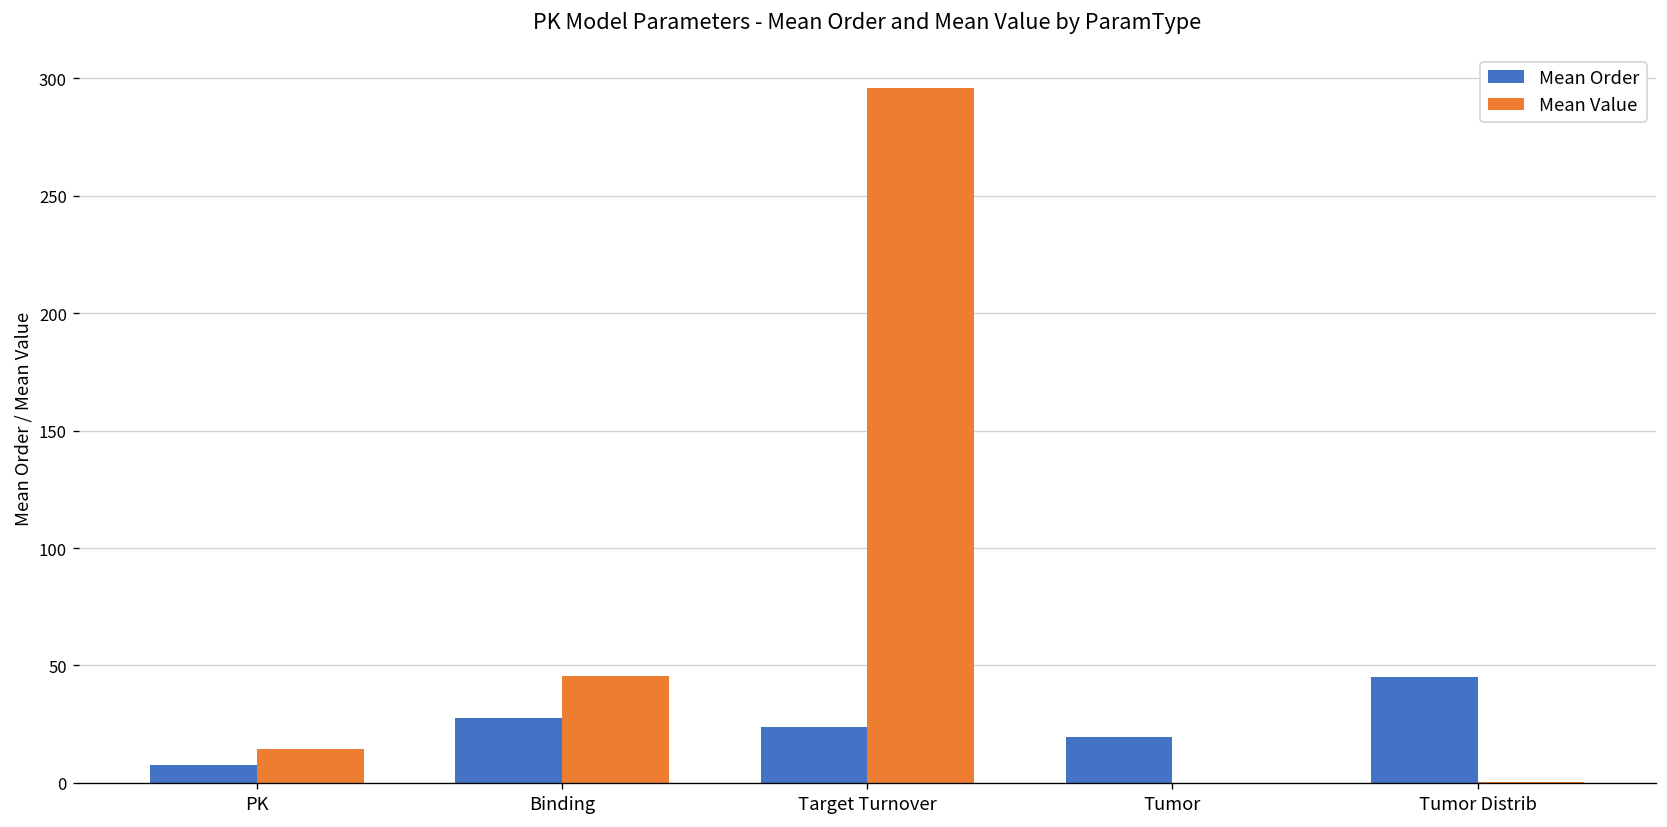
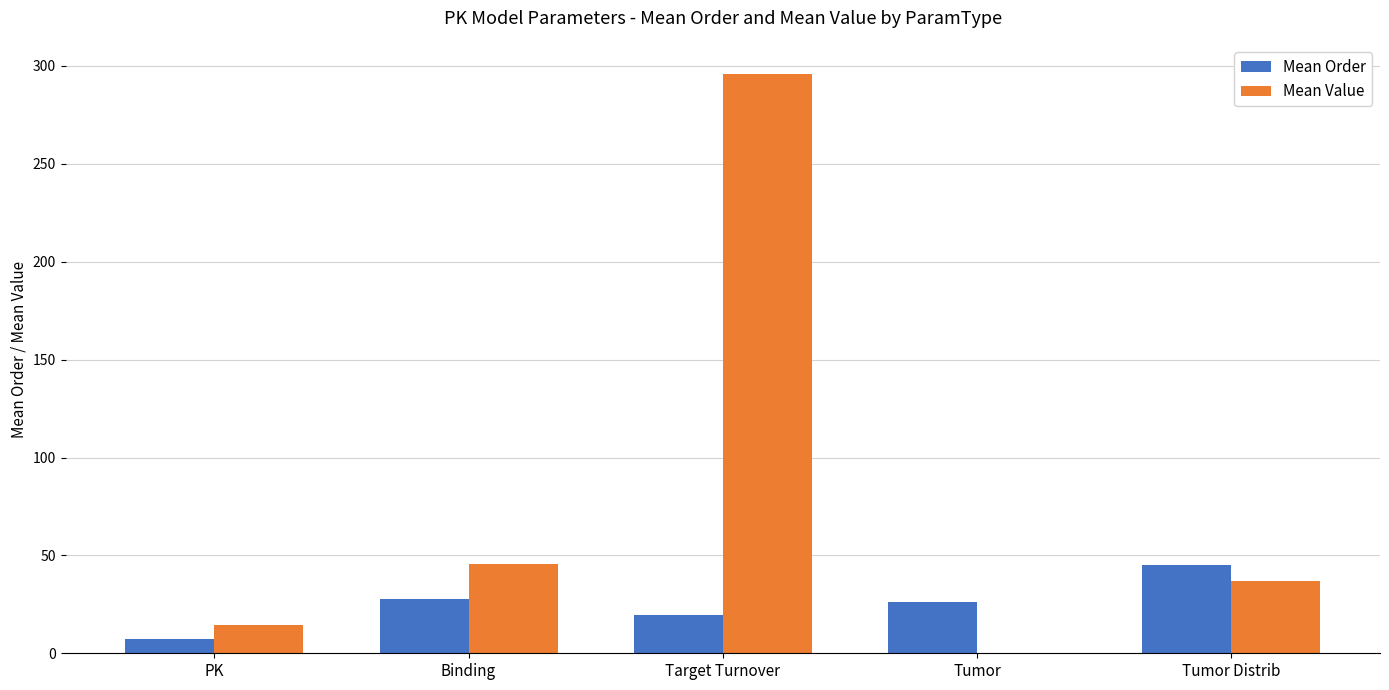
  {
    "Mean Order": {
      "PK": 8,
      "Binding": 28,
-     "Target Turnover": 24,
-     "Tumor": 20,
+     "Target Turnover": 20,
+     "Tumor": 26,
      "Tumor Distrib": 45
    },
    "Mean Value": {
      "PK": 14,
      "Binding": 45,
      "Target Turnover": 296,
-     "Tumor Distrib": 0
+     "Tumor Distrib": 37
    }
  }
